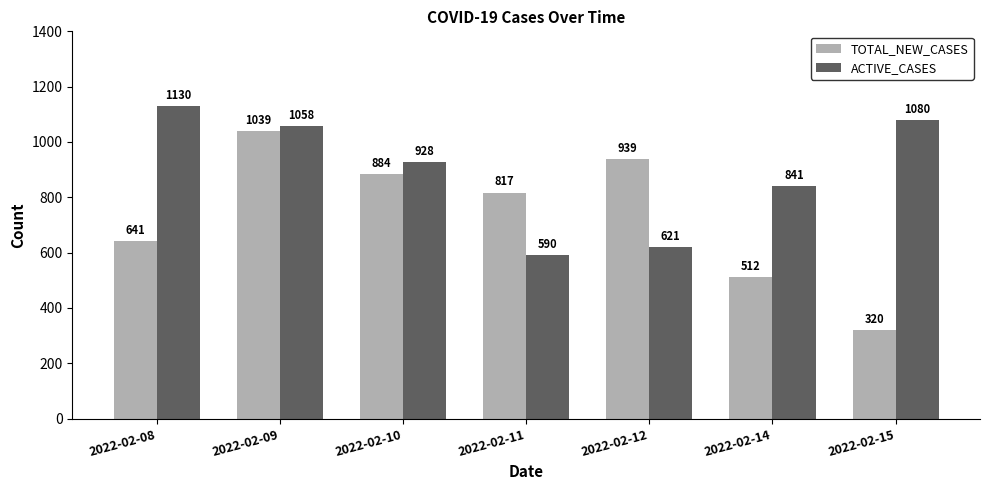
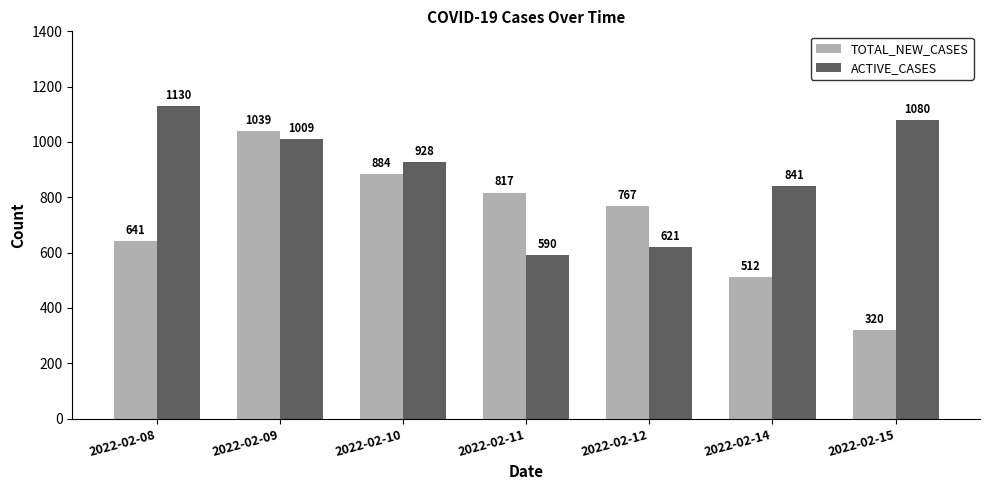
  {
    "TOTAL_NEW_CASES": {
      "2022-02-08": 641,
      "2022-02-09": 1039,
      "2022-02-10": 884,
      "2022-02-11": 817,
-     "2022-02-12": 939,
+     "2022-02-12": 767,
      "2022-02-14": 512,
      "2022-02-15": 320
    },
    "ACTIVE_CASES": {
      "2022-02-08": 1130,
-     "2022-02-09": 1058,
+     "2022-02-09": 1009,
      "2022-02-10": 928,
      "2022-02-11": 590,
      "2022-02-12": 621,
      "2022-02-14": 841,
      "2022-02-15": 1080
    }
  }
